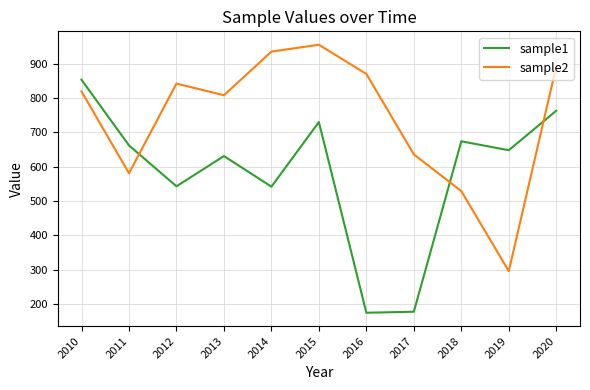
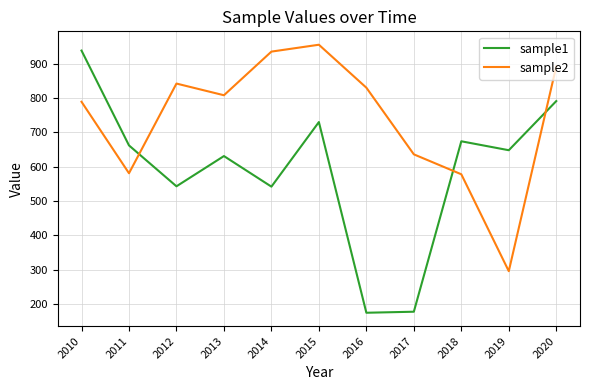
  {
    "sample1": {
-     "2010": 850,
+     "2010": 940,
      "2011": 660,
      "2012": 540,
      "2013": 630,
      "2014": 540,
      "2015": 730,
      "2016": 180,
      "2017": 180,
      "2018": 670,
      "2019": 650,
-     "2020": 760
+     "2020": 790
    },
    "sample2": {
-     "2010": 820,
+     "2010": 790,
      "2011": 580,
      "2012": 840,
      "2013": 810,
      "2014": 940,
      "2015": 960,
-     "2016": 870,
+     "2016": 830,
      "2017": 640,
-     "2018": 530,
+     "2018": 580,
      "2019": 300
    }
  }
